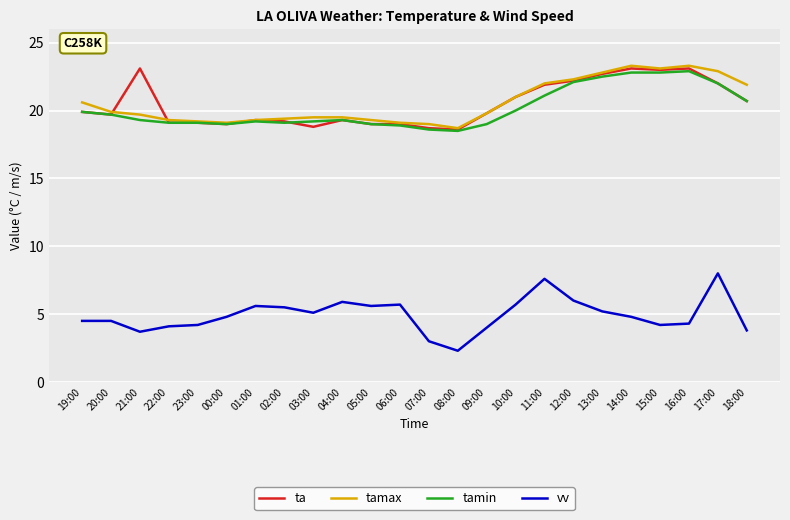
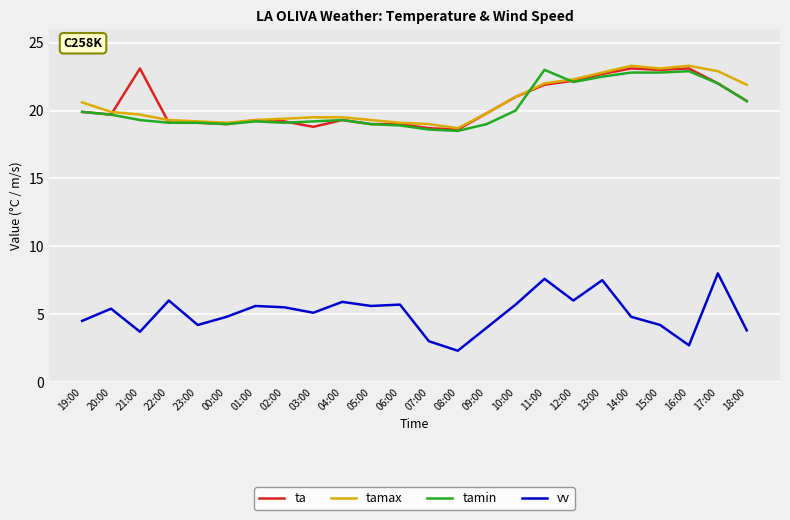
  {
    "ta": {
      "21:00": 23.1,
      "03:00": 18.8,
      "14:00": 23.1,
      "16:00": 23.1
    },
    "tamax": {
      "19:00": 20.6,
      "20:00": 19.9,
      "21:00": 19.7,
      "22:00": 19.3,
      "02:00": 19.4,
      "03:00": 19.5,
      "04:00": 19.5,
      "05:00": 19.3,
      "07:00": 19.0,
      "14:00": 23.3,
      "16:00": 23.3,
      "17:00": 22.9,
      "18:00": 21.9
    },
    "tamin": {
      "21:00": 19.3,
      "03:00": 19.2,
      "09:00": 19.0,
      "10:00": 20.0,
-     "11:00": 21.1,
+     "11:00": 23.0,
      "13:00": 22.5,
      "14:00": 22.8,
      "15:00": 22.8,
      "16:00": 22.9
    },
    "vv": {
      "19:00": 4.5,
-     "20:00": 4.5,
+     "20:00": 5.4,
      "21:00": 3.7,
-     "22:00": 4.1,
+     "22:00": 6.0,
      "23:00": 4.2,
      "00:00": 4.8,
      "01:00": 5.6,
      "02:00": 5.5,
      "03:00": 5.1,
      "04:00": 5.9,
      "05:00": 5.6,
      "06:00": 5.7,
      "07:00": 3.0,
      "08:00": 2.3,
      "09:00": 4.0,
      "10:00": 5.7,
      "11:00": 7.6,
      "12:00": 6.0,
-     "13:00": 5.2,
+     "13:00": 7.5,
      "14:00": 4.8,
      "15:00": 4.2,
-     "16:00": 4.3,
+     "16:00": 2.7,
      "17:00": 8.0,
      "18:00": 3.8
    }
  }
